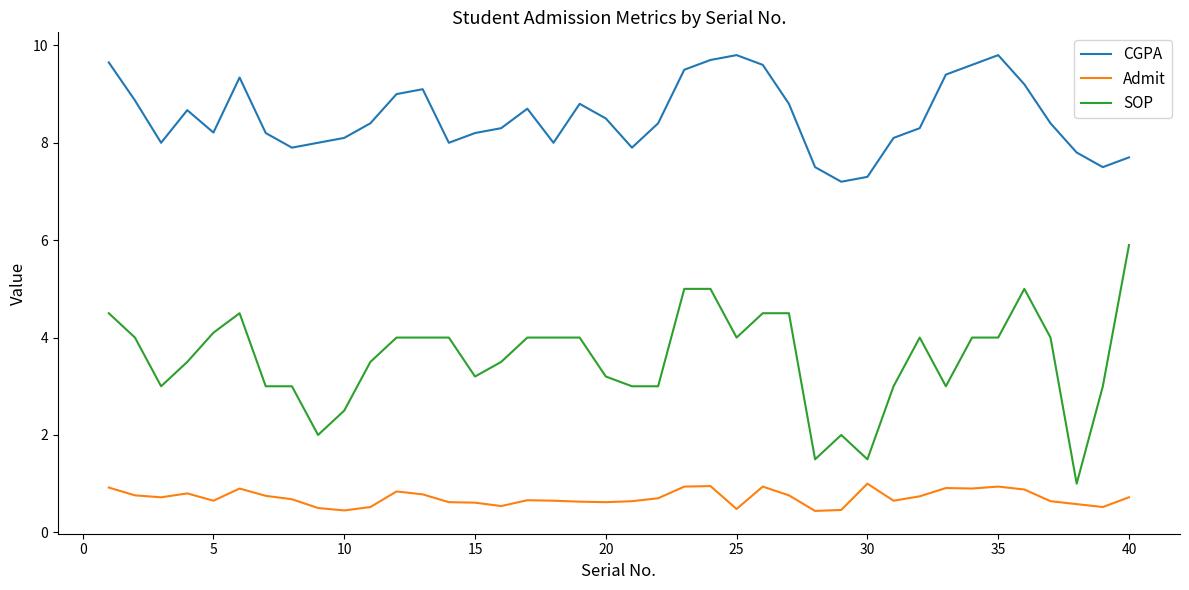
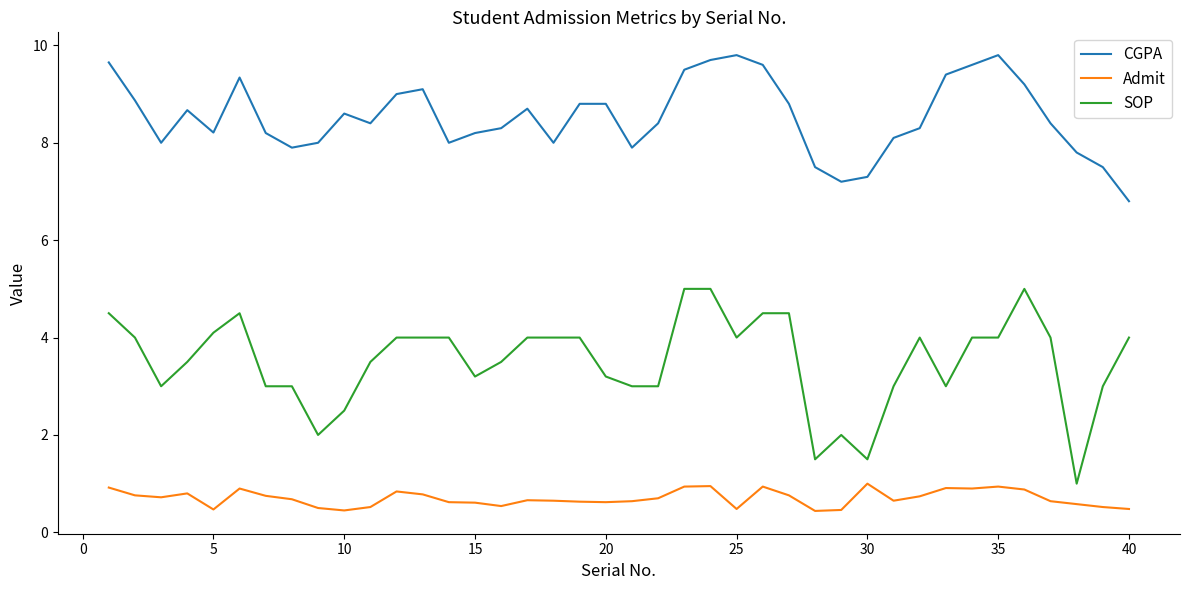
  {
    "CGPA": {
      "5": 8.2,
-     "10": 8.1,
+     "10": 8.6,
      "15": 8.2,
-     "20": 8.5,
+     "20": 8.8,
      "25": 9.8,
      "30": 7.3,
      "35": 9.8,
-     "40": 7.7
+     "40": 6.8
    },
    "Admit": {
-     "5": 0.7,
+     "5": 0.5,
      "10": 0.5,
      "15": 0.6,
      "20": 0.6,
      "25": 0.5,
      "30": 1.0,
      "35": 0.9,
-     "40": 0.7
+     "40": 0.5
    },
    "SOP": {
      "5": 4.1,
      "10": 2.5,
      "15": 3.2,
      "20": 3.2,
      "25": 4.0,
      "30": 1.5,
      "35": 4.0,
-     "40": 5.9
+     "40": 4.0
    }
  }
